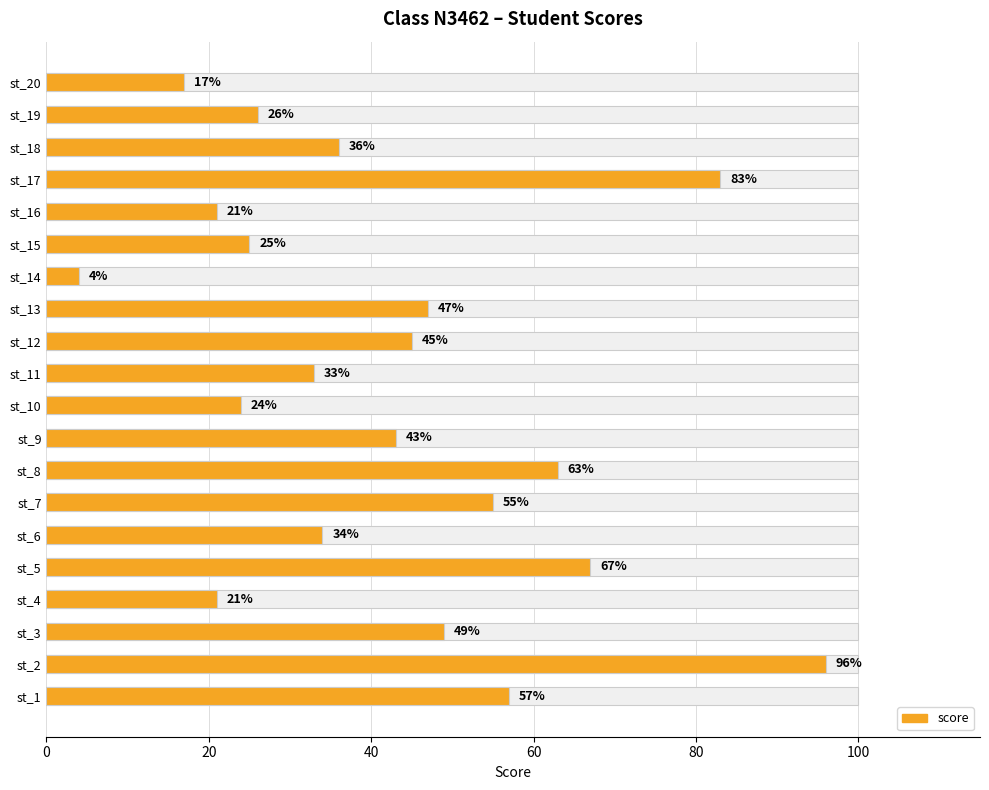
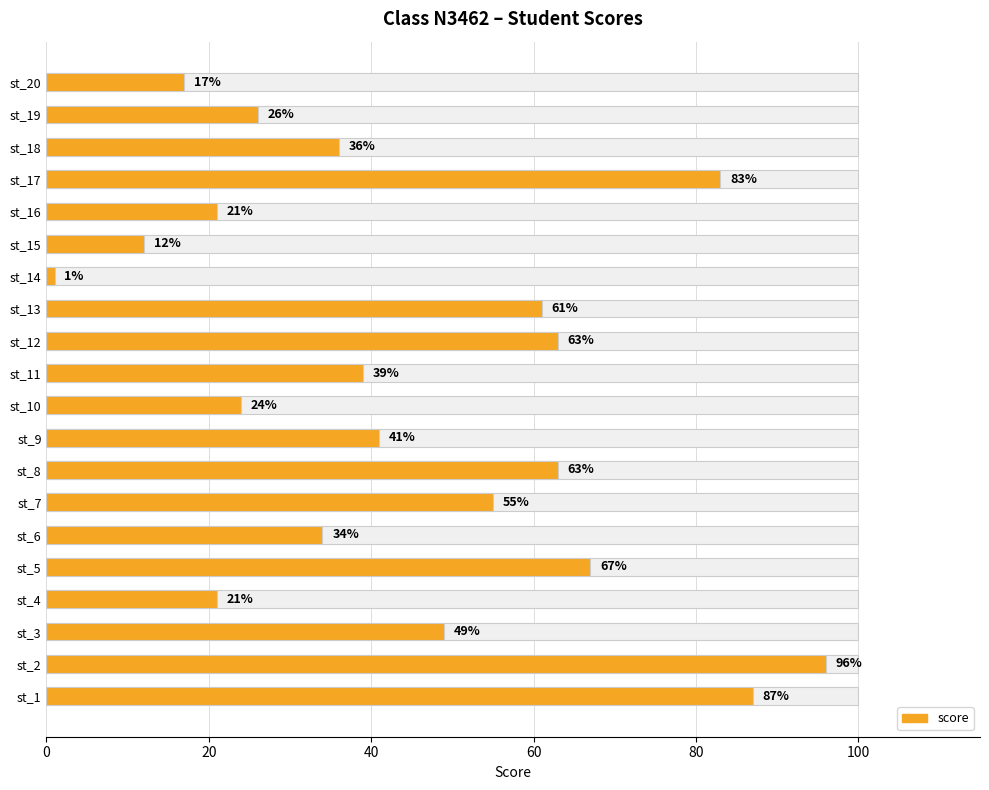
  {
    "score": {
-     "st_15": "25%",
-     "st_14": "4%",
-     "st_13": "47%",
-     "st_12": "45%",
-     "st_11": "33%",
-     "st_9": "43%",
-     "st_1": "57%"
+     "st_15": "12%",
+     "st_14": "1%",
+     "st_13": "61%",
+     "st_12": "63%",
+     "st_11": "39%",
+     "st_9": "41%",
+     "st_1": "87%"
    }
  }
